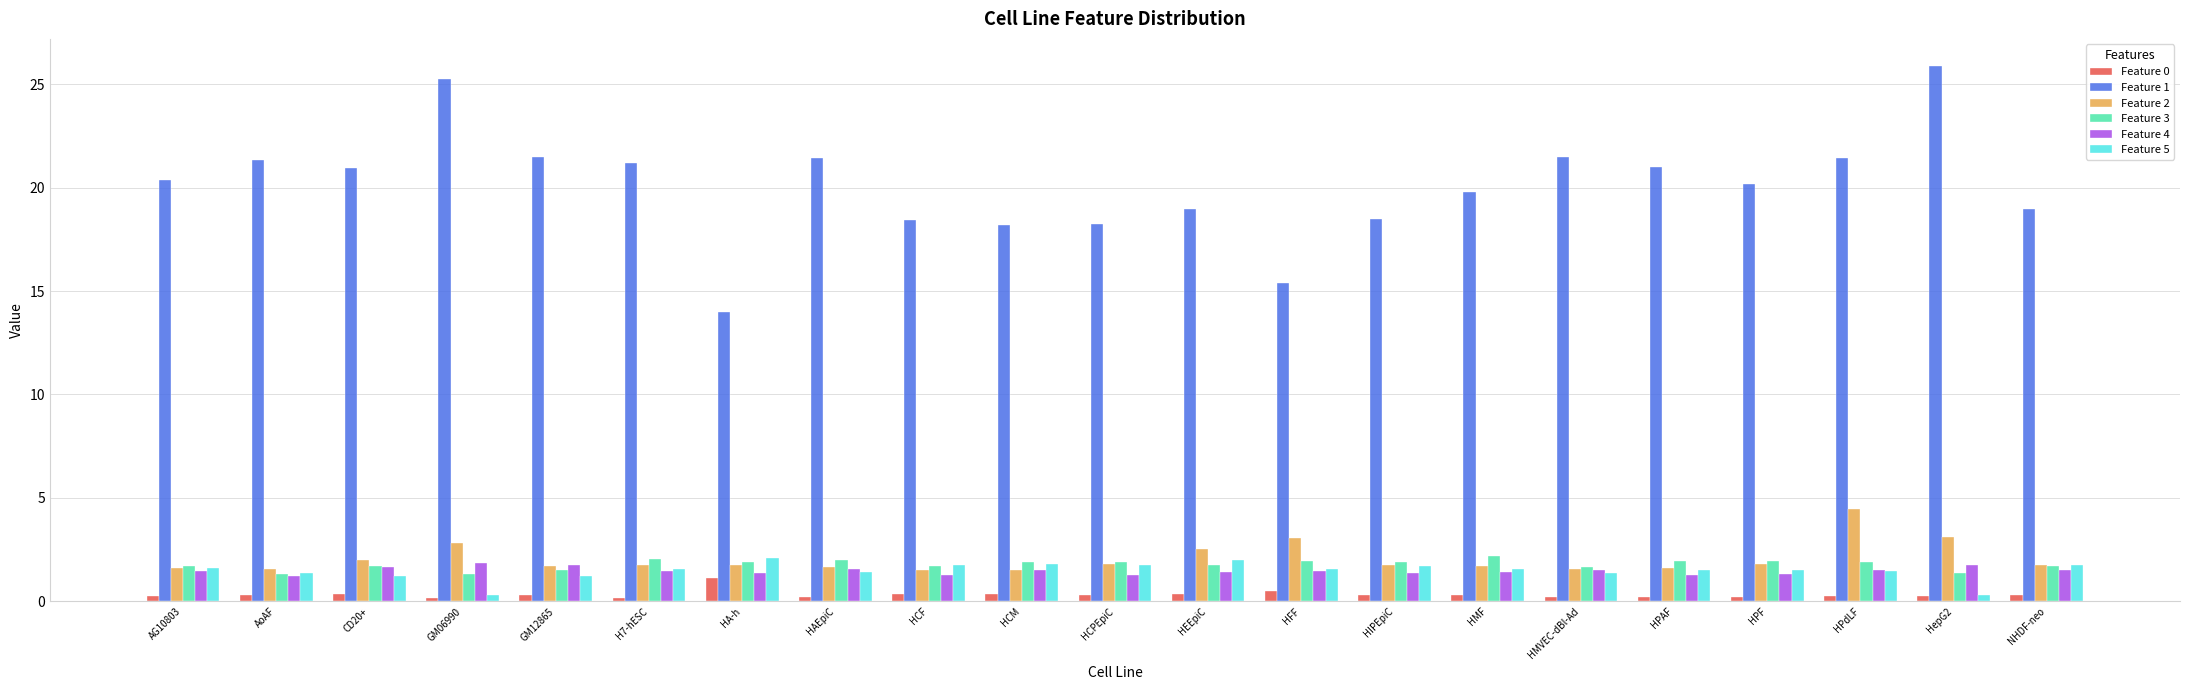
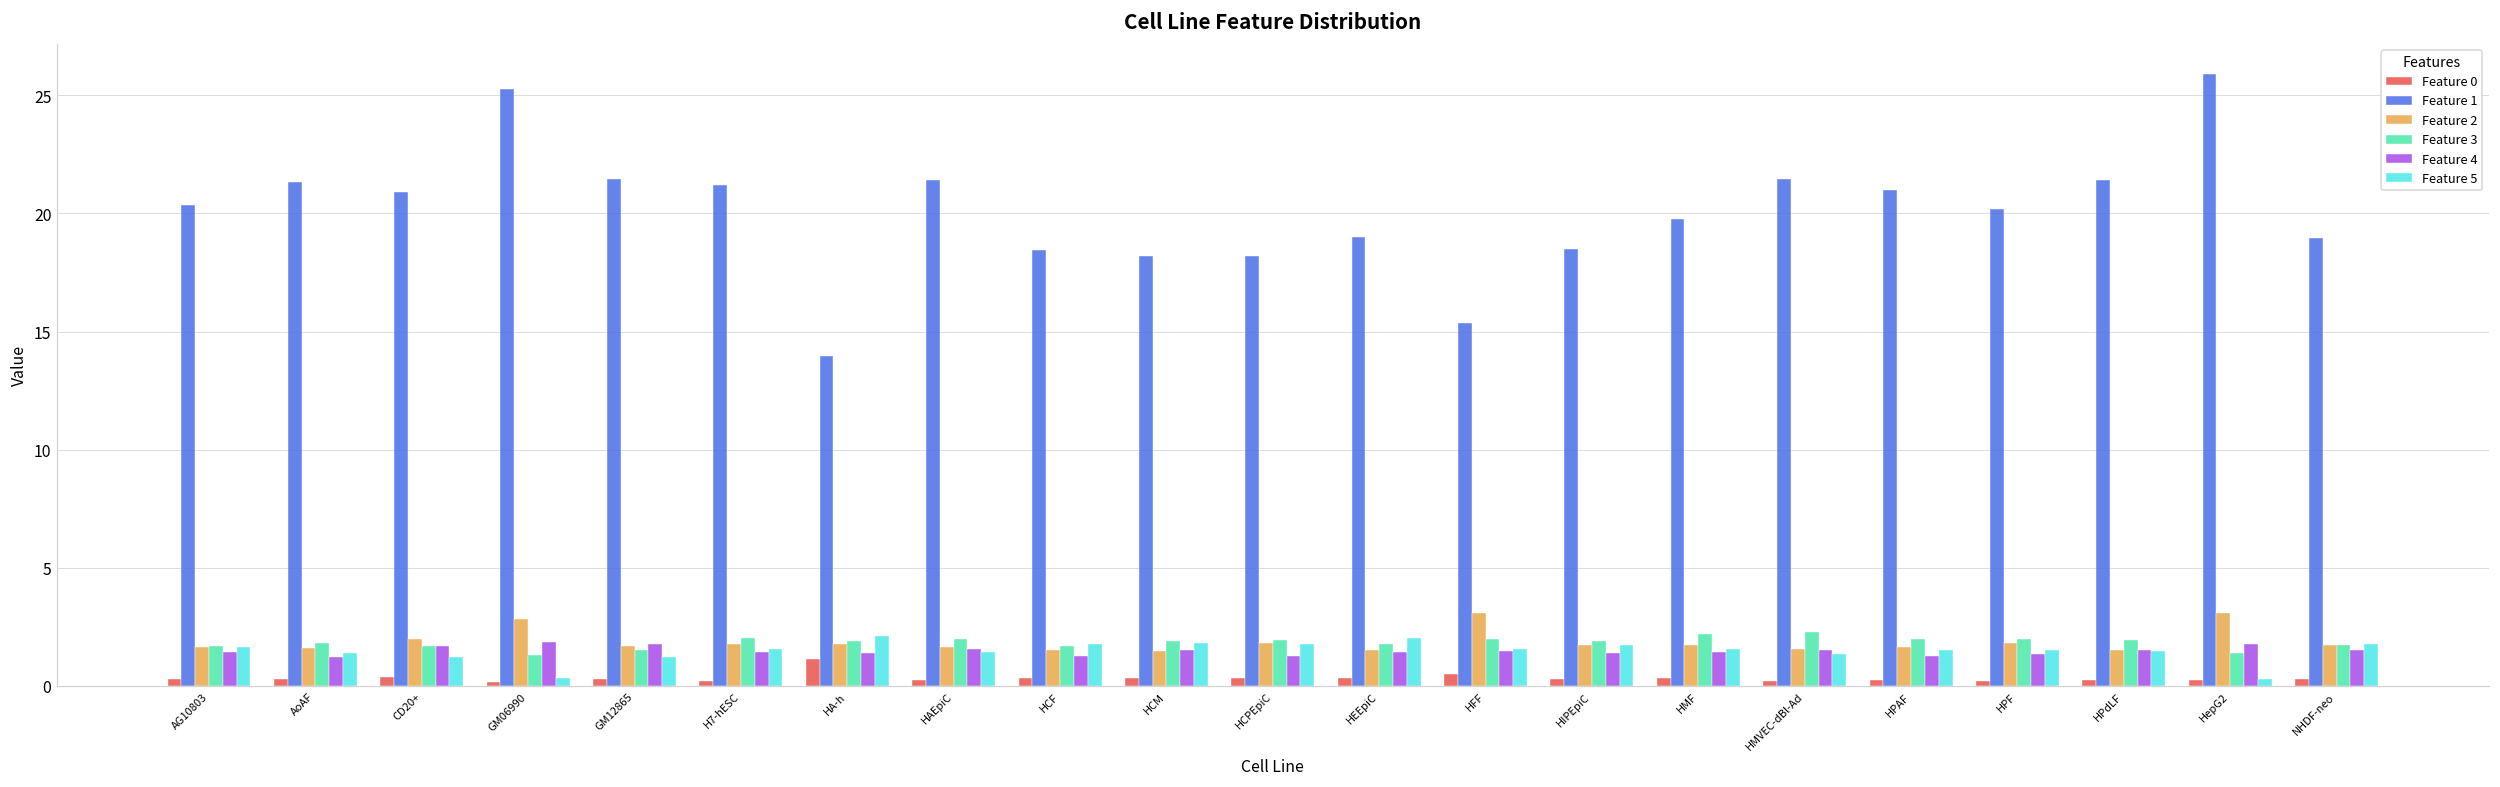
  {
    "Feature 0": {
      "AG10803": 0.3,
      "AoAF": 0.3,
      "CD20+": 0.4,
      "GM06990": 0.2,
      "GM12865": 0.3,
      "H7-hESC": 0.2,
      "HA-h": 1.1,
      "HAEpiC": 0.2,
      "HCF": 0.3,
      "HCM": 0.4,
      "HCPEpiC": 0.3,
      "HEEpiC": 0.3,
      "HFF": 0.5,
      "HIPEpiC": 0.3,
      "HMF": 0.3,
      "HMVEC-dBl-Ad": 0.2,
      "HPAF": 0.2,
      "HPF": 0.2,
      "HPdLF": 0.3,
      "HepG2": 0.2,
      "NHDF-neo": 0.3
    },
    "Feature 1": {
      "AG10803": 20.4,
      "AoAF": 21.3,
      "CD20+": 20.9,
      "GM06990": 25.2,
      "GM12865": 21.5,
      "H7-hESC": 21.2,
      "HA-h": 14.0,
      "HAEpiC": 21.4,
      "HCF": 18.4,
      "HCM": 18.2,
      "HCPEpiC": 18.2,
      "HEEpiC": 19.0,
      "HFF": 15.4,
      "HIPEpiC": 18.5,
      "HMF": 19.8,
      "HMVEC-dBl-Ad": 21.5,
      "HPAF": 21.0,
      "HPF": 20.2,
      "HPdLF": 21.4,
      "HepG2": 25.9,
      "NHDF-neo": 19.0
    },
    "Feature 2": {
      "AG10803": 1.6,
      "AoAF": 1.6,
      "CD20+": 2.0,
      "GM06990": 2.8,
      "GM12865": 1.7,
      "H7-hESC": 1.8,
      "HA-h": 1.8,
      "HAEpiC": 1.7,
      "HCF": 1.5,
      "HCM": 1.5,
      "HCPEpiC": 1.8,
-     "HEEpiC": 2.5,
+     "HEEpiC": 1.5,
      "HFF": 3.1,
      "HIPEpiC": 1.7,
      "HMF": 1.7,
      "HMVEC-dBl-Ad": 1.6,
      "HPAF": 1.6,
      "HPF": 1.8,
-     "HPdLF": 4.5,
+     "HPdLF": 1.5,
      "HepG2": 3.1,
      "NHDF-neo": 1.7
    },
    "Feature 3": {
      "AG10803": 1.7,
-     "AoAF": 1.3,
+     "AoAF": 1.8,
      "CD20+": 1.7,
      "GM06990": 1.3,
      "GM12865": 1.5,
      "H7-hESC": 2.0,
      "HA-h": 1.9,
      "HAEpiC": 2.0,
      "HCF": 1.7,
      "HCM": 1.9,
      "HCPEpiC": 1.9,
      "HEEpiC": 1.8,
      "HFF": 2.0,
      "HIPEpiC": 1.9,
      "HMF": 2.2,
-     "HMVEC-dBl-Ad": 1.7,
+     "HMVEC-dBl-Ad": 2.3,
      "HPAF": 2.0,
      "HPF": 2.0,
      "HPdLF": 1.9,
      "HepG2": 1.4,
      "NHDF-neo": 1.7
    },
    "Feature 4": {
      "AG10803": 1.4,
      "AoAF": 1.2,
      "CD20+": 1.7,
      "GM06990": 1.9,
      "GM12865": 1.8,
      "H7-hESC": 1.5,
      "HA-h": 1.4,
      "HAEpiC": 1.5,
      "HCF": 1.3,
      "HCM": 1.5,
      "HCPEpiC": 1.3,
      "HEEpiC": 1.4,
      "HFF": 1.5,
      "HIPEpiC": 1.4,
      "HMF": 1.4,
      "HMVEC-dBl-Ad": 1.5,
      "HPAF": 1.3,
      "HPF": 1.3,
      "HPdLF": 1.5,
      "HepG2": 1.8,
      "NHDF-neo": 1.5
    },
    "Feature 5": {
      "AG10803": 1.6,
      "AoAF": 1.4,
      "CD20+": 1.2,
      "GM06990": 0.3,
      "GM12865": 1.2,
      "H7-hESC": 1.6,
      "HA-h": 2.1,
      "HAEpiC": 1.4,
      "HCF": 1.8,
      "HCM": 1.8,
      "HCPEpiC": 1.8,
      "HEEpiC": 2.0,
      "HFF": 1.6,
      "HIPEpiC": 1.7,
      "HMF": 1.6,
      "HMVEC-dBl-Ad": 1.4,
      "HPAF": 1.5,
      "HPF": 1.5,
      "HPdLF": 1.5,
      "HepG2": 0.3,
      "NHDF-neo": 1.8
    }
  }
